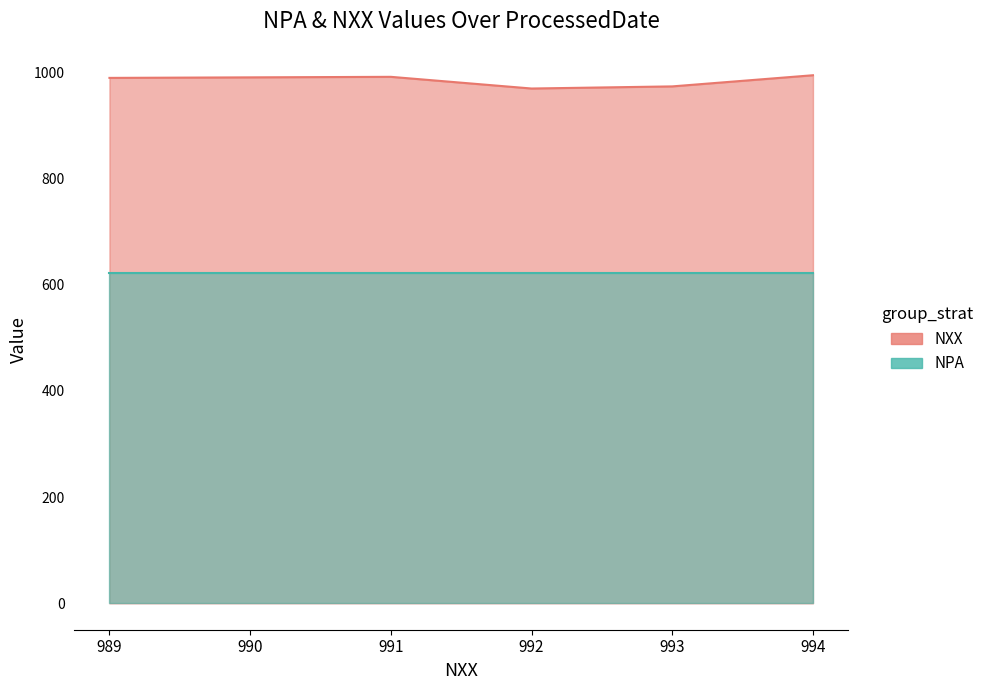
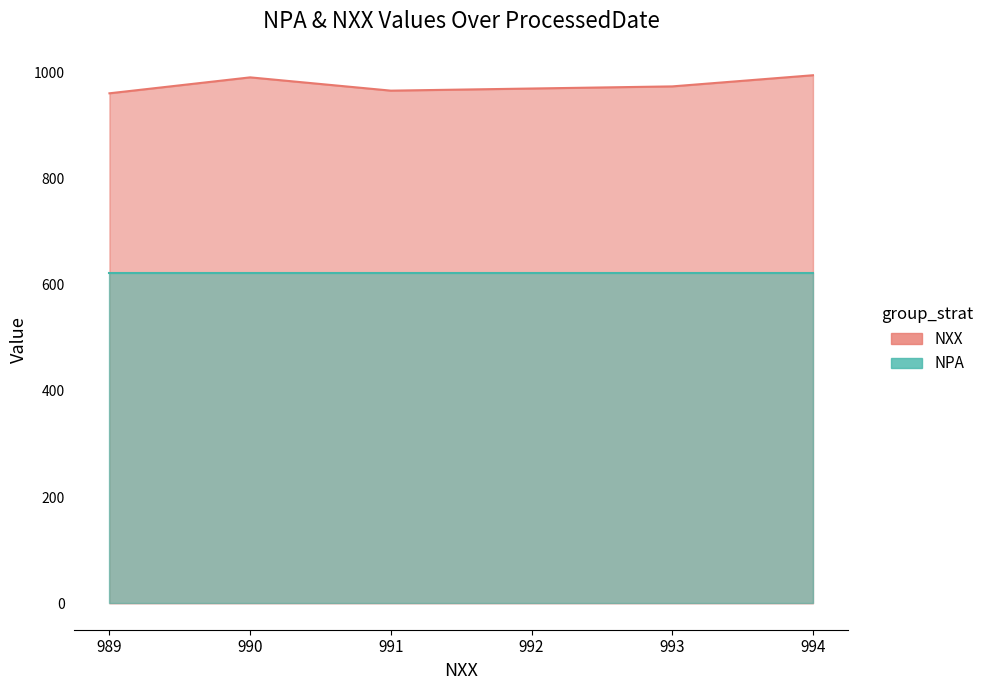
  {
    "NXX": {
-     "989": 990,
+     "989": 960,
      "990": 990,
-     "991": 990,
+     "991": 970,
      "992": 970,
      "993": 970,
      "994": 990
    },
    "NPA": {
      "989": 620,
      "990": 620,
      "991": 620,
      "992": 620,
      "993": 620,
      "994": 620
    }
  }
